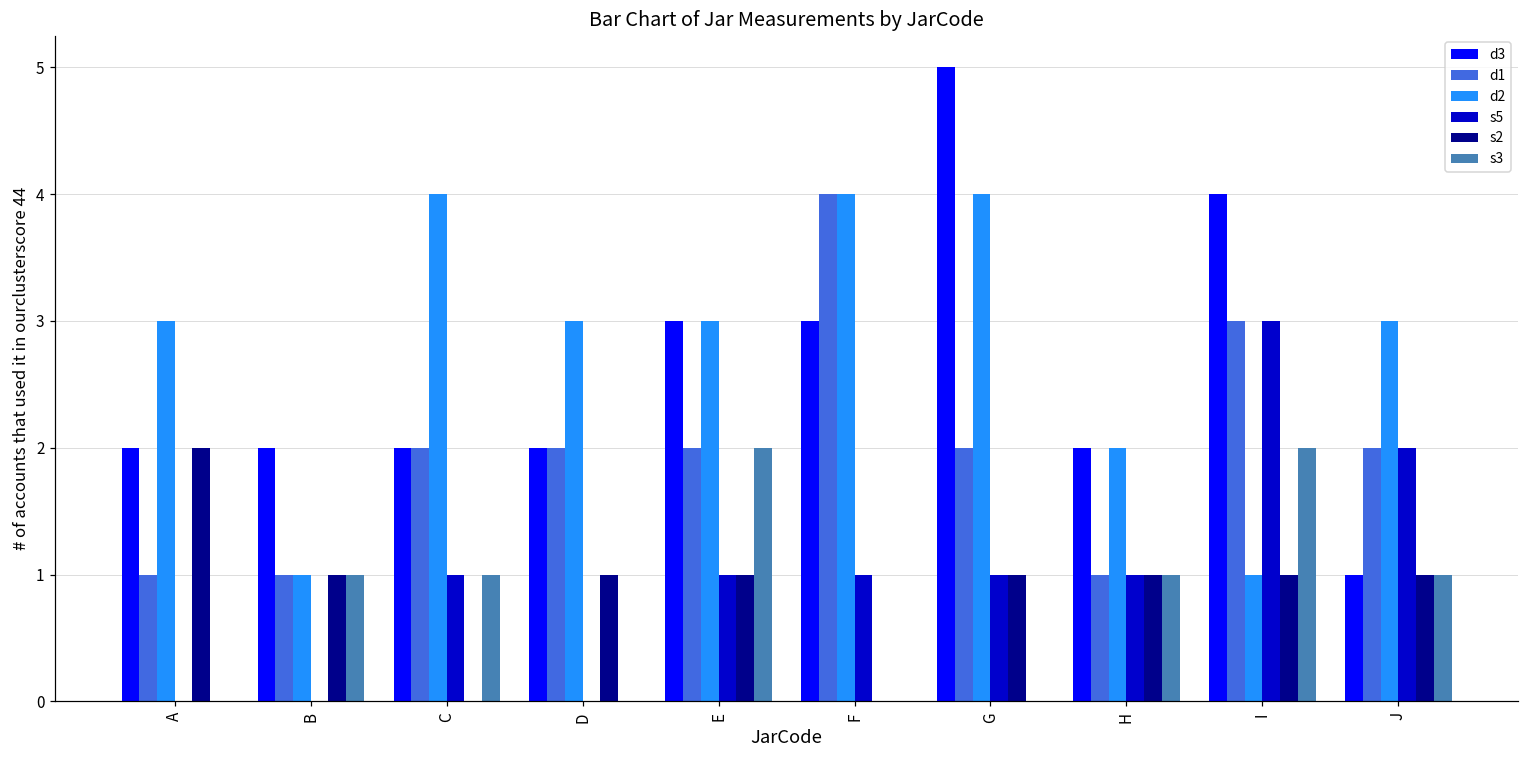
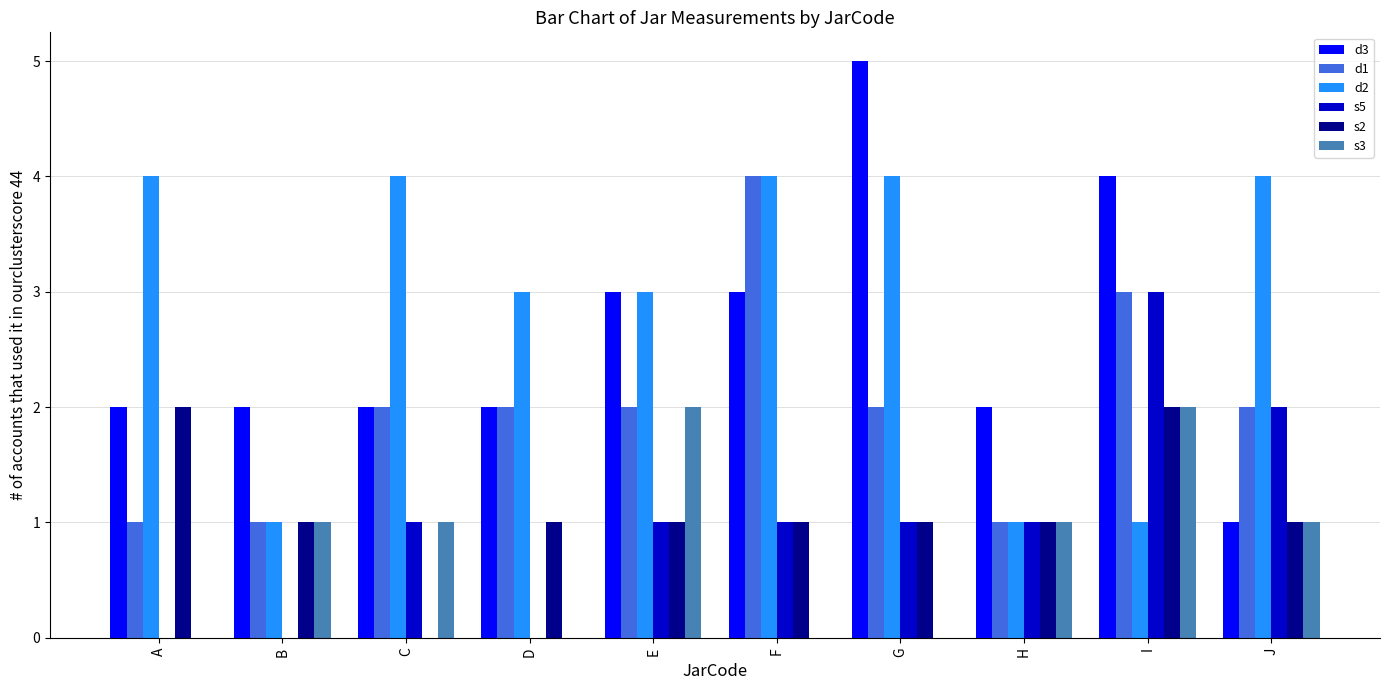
  {
    "d2": {
-     "A": 3,
+     "A": 4,
      "B": 1,
      "C": 4,
      "D": 3,
      "E": 3,
      "F": 4,
      "G": 4,
-     "H": 2,
+     "H": 1,
      "I": 1,
-     "J": 3
+     "J": 4
    },
    "s2": {
      "A": 2,
      "B": 1,
      "C": 0,
      "D": 1,
      "E": 1,
-     "F": 0,
+     "F": 1,
      "G": 1,
      "H": 1,
-     "I": 1,
+     "I": 2,
      "J": 1
    }
  }
